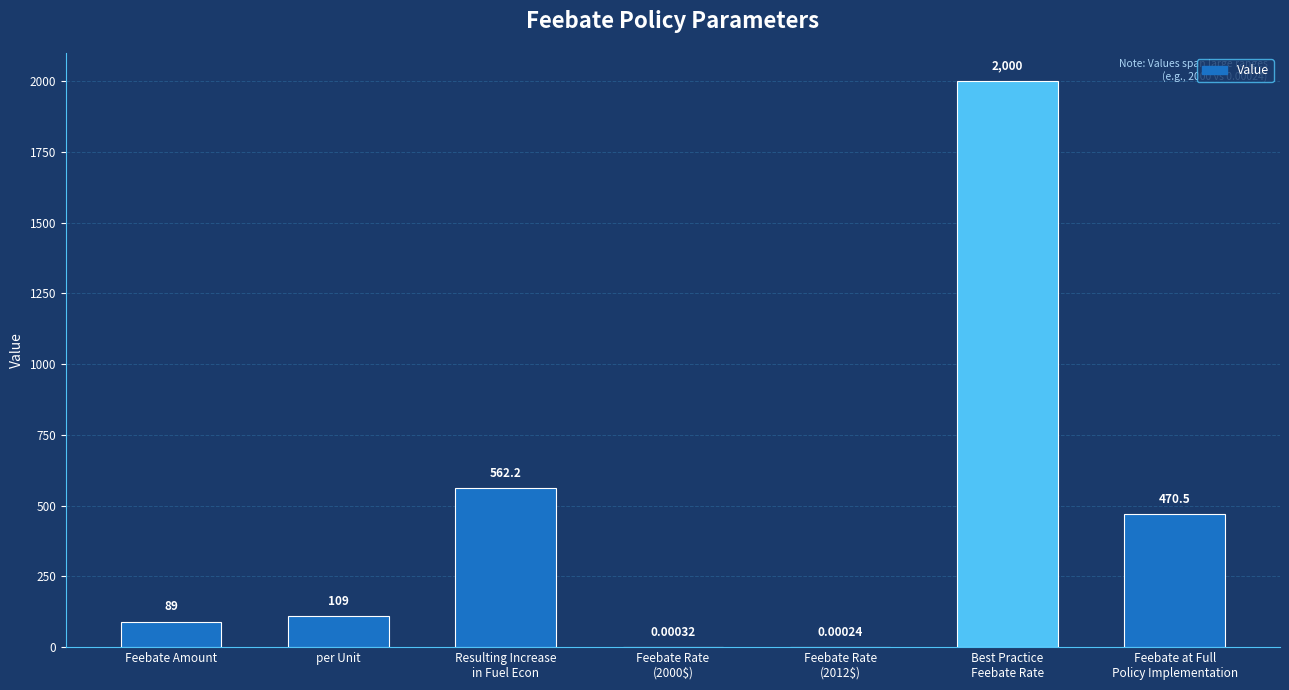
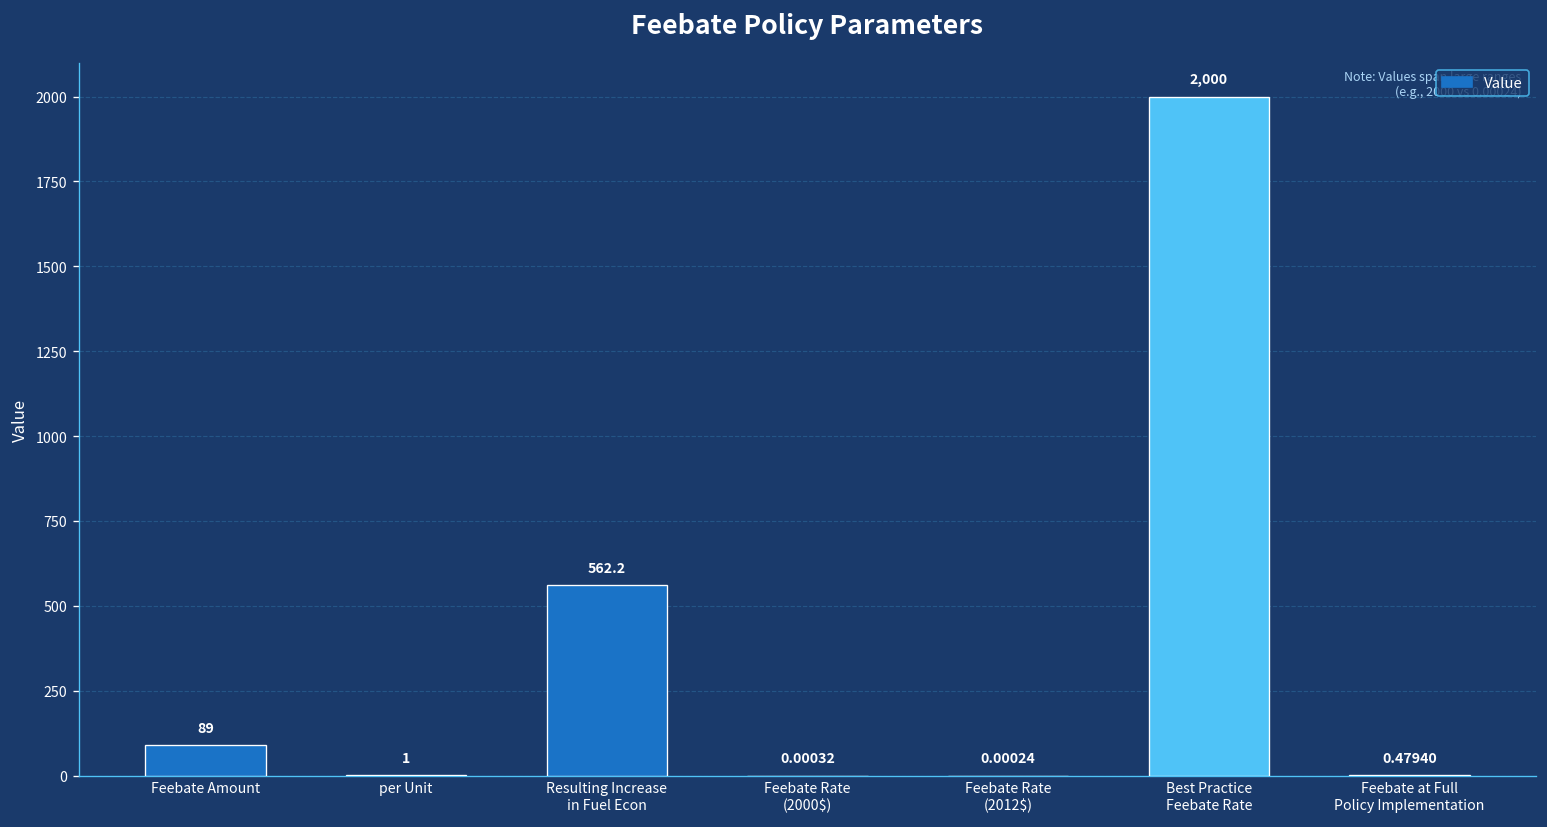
  {
    "Feebate Amount": "89",
-   "per Unit": "109",
+   "per Unit": "1",
    "Resulting Increase in Fuel Econ": "562.2",
    "Feebate Rate (2000$)": "0.00032",
    "Feebate Rate (2012$)": "0.00024",
    "Best Practice Feebate Rate": "2,000",
-   "Feebate at Full Policy Implementation": "470.5"
+   "Feebate at Full Policy Implementation": "0.47940"
  }
